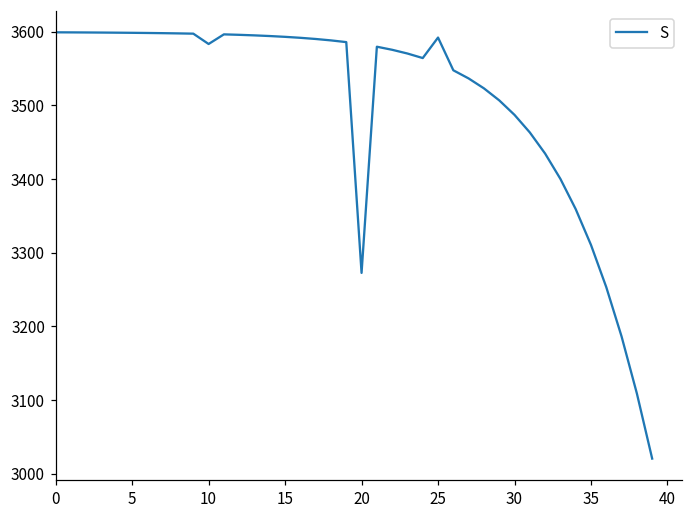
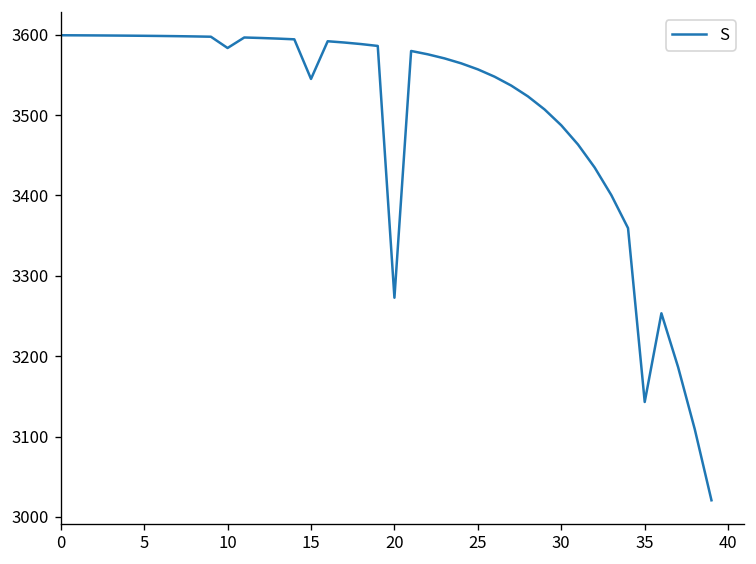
  {
    "0": 3600,
    "5": 3600,
    "10": 3580,
-   "15": 3590,
+   "15": 3540,
    "20": 3270,
-   "25": 3590,
+   "25": 3560,
    "30": 3490,
-   "35": 3310
+   "35": 3140
  }
